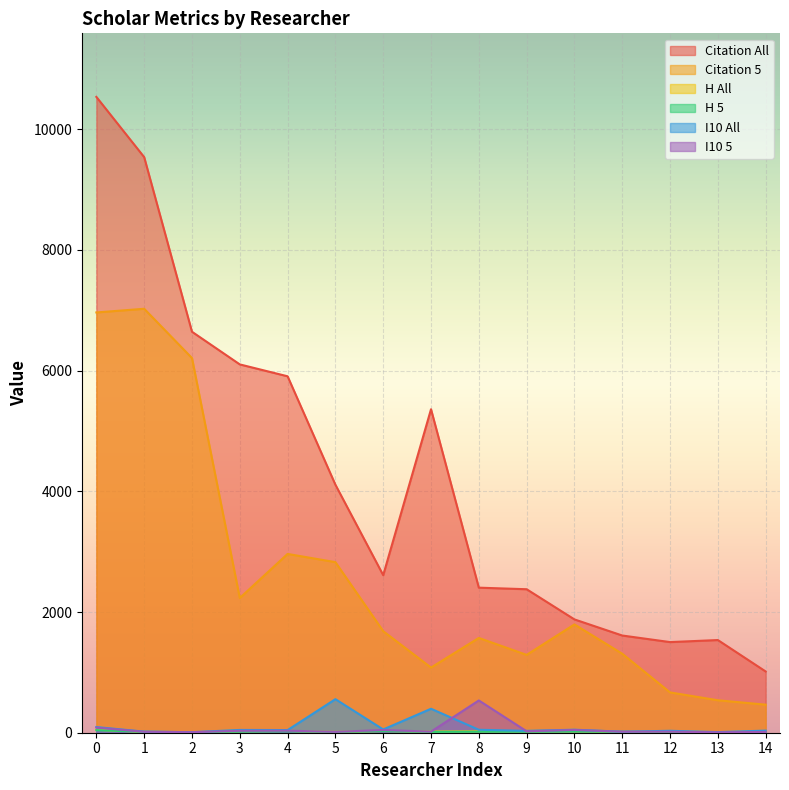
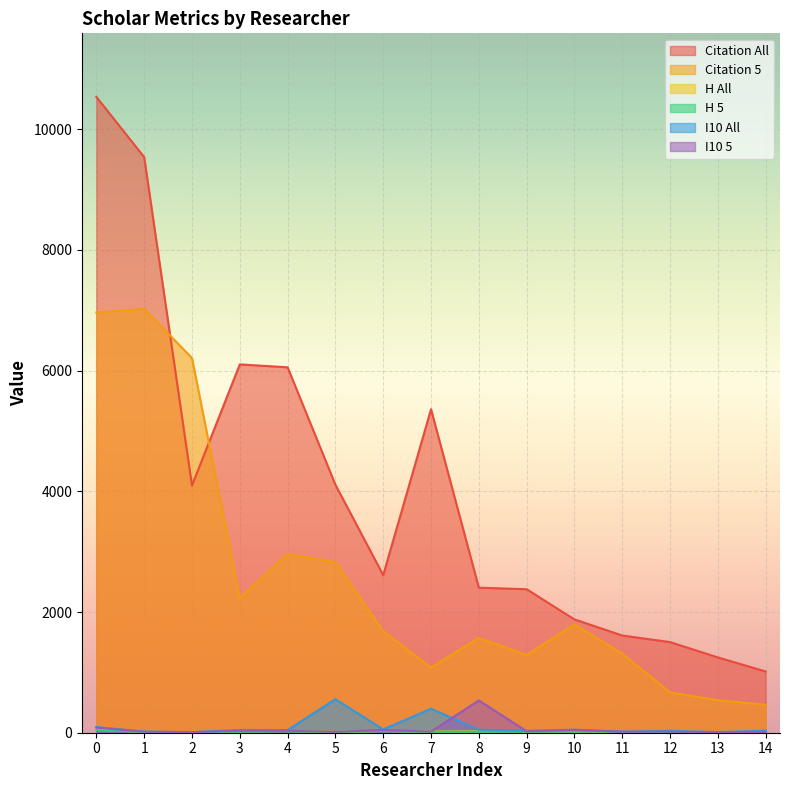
  {
    "Citation All": {
      "0": 10500,
      "1": 9500,
-     "2": 6600,
+     "2": 4100,
      "3": 6100,
-     "4": 5900,
+     "4": 6100,
      "5": 4100,
      "6": 2600,
      "7": 5400,
      "8": 2400,
      "9": 2400,
      "10": 1900,
      "11": 1600,
      "12": 1500,
-     "13": 1500,
+     "13": 1200,
      "14": 1000
    },
    "I10 All": {
      "5": 600,
      "7": 400
    },
    "I10 5": {
      "8": 500
    }
  }
